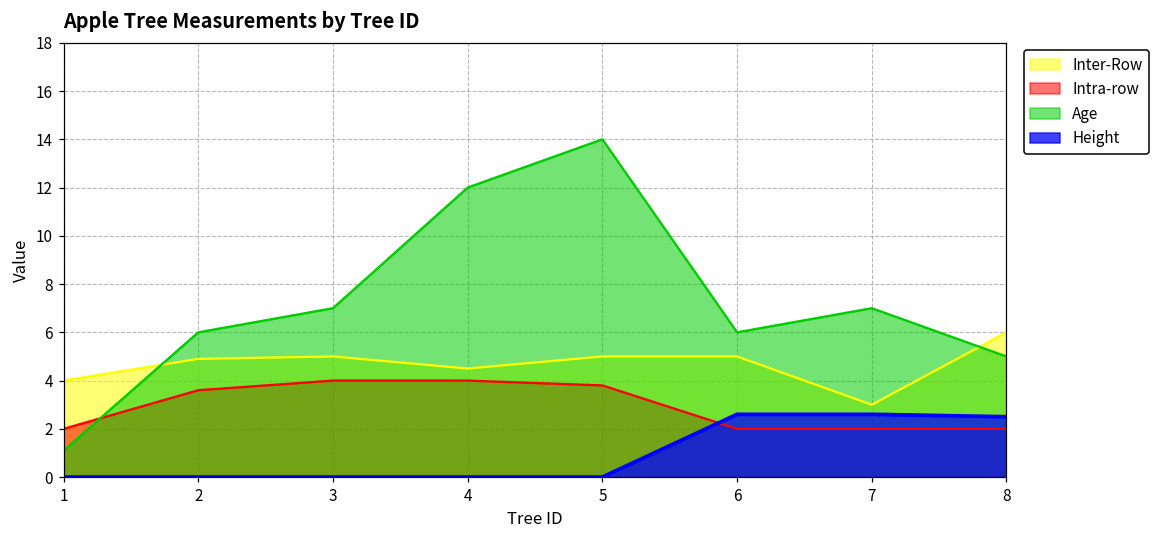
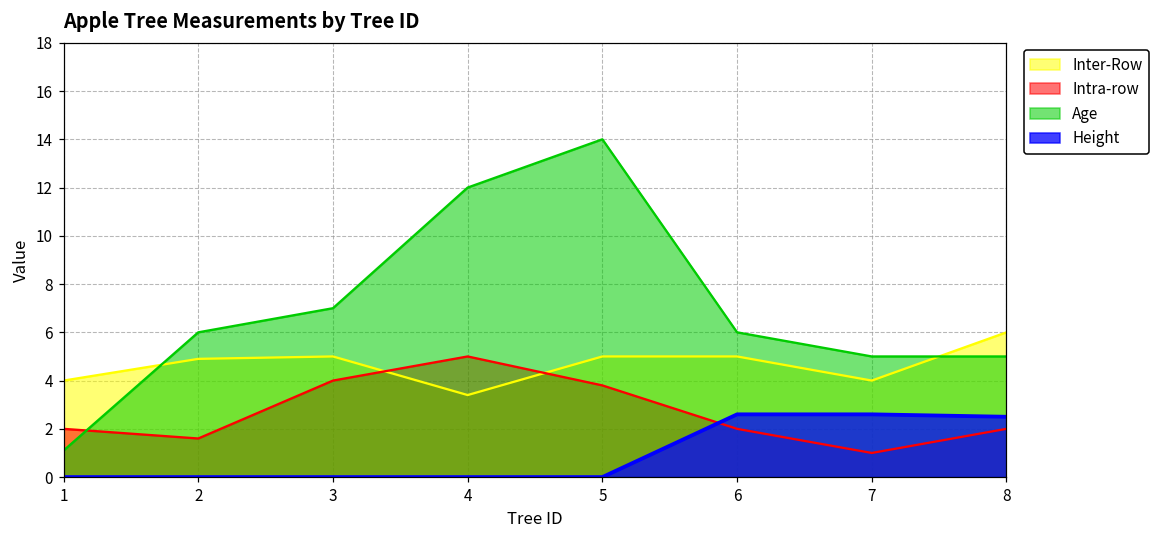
  {
    "Inter-Row": {
      "1": 4.0,
      "2": 4.9,
      "3": 5.0,
-     "4": 4.5,
+     "4": 3.4,
      "5": 5.0,
      "6": 5.0,
-     "7": 3,
+     "7": 4,
      "8": 6.0
    },
    "Intra-row": {
      "1": 2.0,
-     "2": 3.6,
+     "2": 1.6,
      "3": 4.0,
-     "4": 4,
+     "4": 5,
      "5": 3.8,
      "6": 2.0,
-     "7": 2,
+     "7": 1,
      "8": 2.0
    },
    "Age": {
      "1": 1,
      "2": 6,
      "3": 7,
      "4": 12,
      "5": 14,
      "6": 6,
-     "7": 7,
+     "7": 5,
      "8": 5
    },
    "Height": {
      "1": 0.0,
      "2": 0.0,
      "3": 0.0,
      "4": 0.0,
      "5": 0.0,
      "6": 2.6,
      "7": 2.6,
      "8": 2.5
    }
  }
